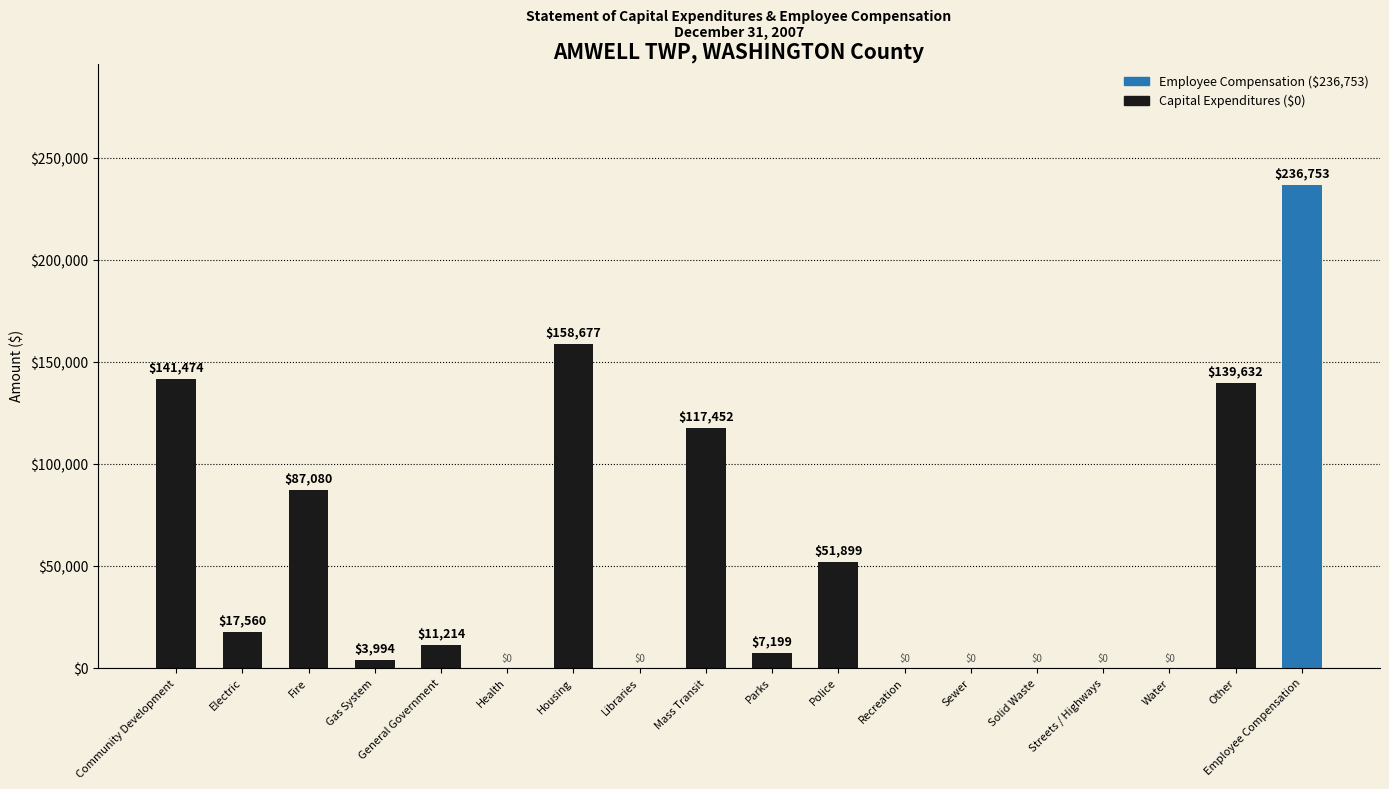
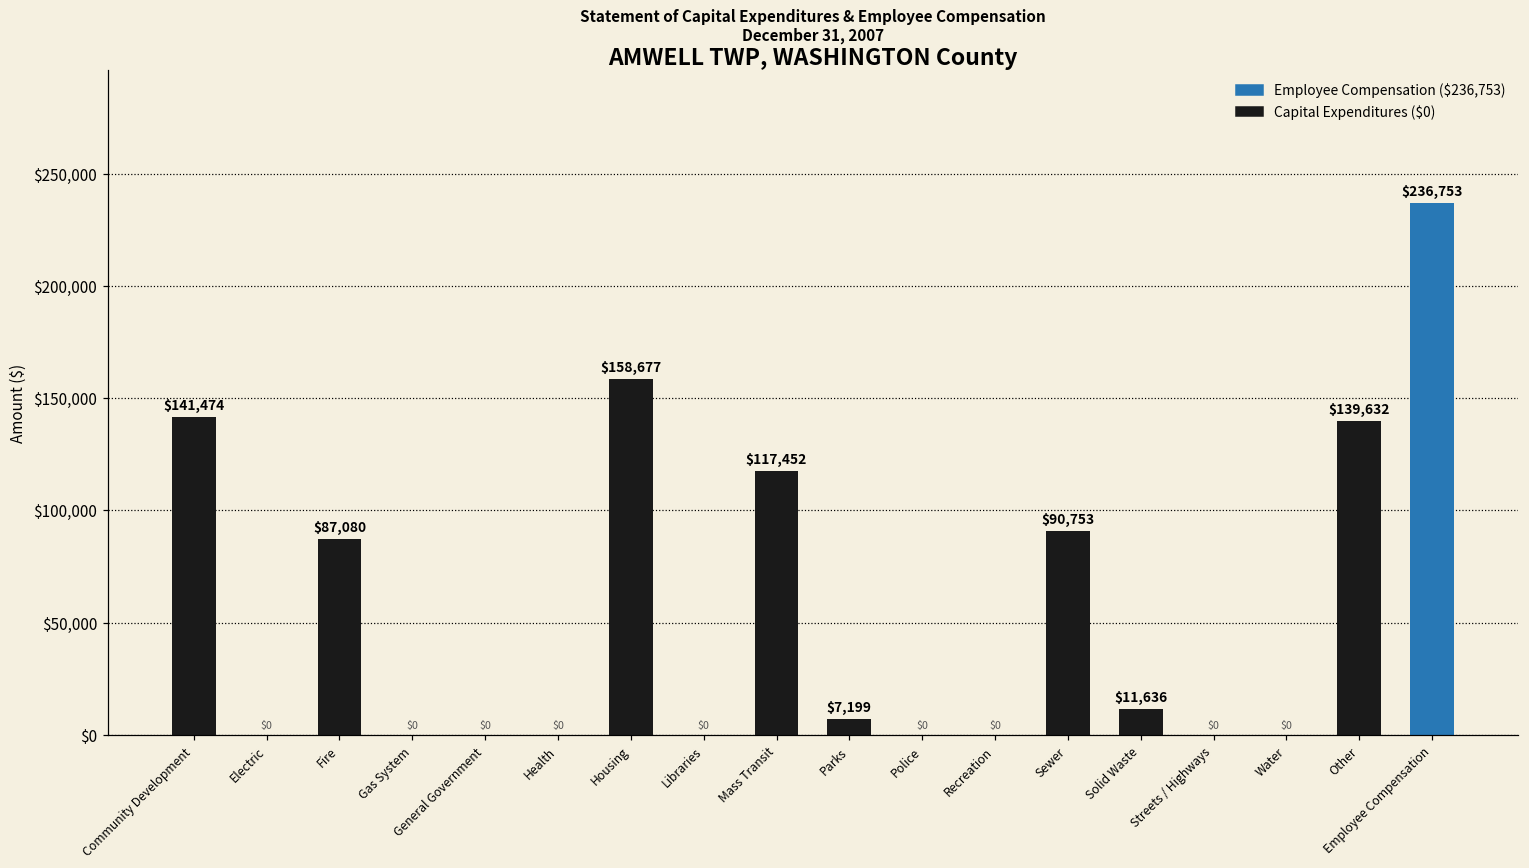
  {
    "Community Development": "$141,474",
-   "Electric": "$17,560",
+   "Electric": "$0",
    "Fire": "$87,080",
-   "Gas System": "$3,994",
-   "General Government": "$11,214",
+   "Gas System": "$0",
+   "General Government": "$0",
    "Health": "$0",
    "Housing": "$158,677",
    "Libraries": "$0",
    "Mass Transit": "$117,452",
    "Parks": "$7,199",
-   "Police": "$51,899",
+   "Police": "$0",
    "Recreation": "$0",
-   "Sewer": "$0",
-   "Solid Waste": "$0",
+   "Sewer": "$90,753",
+   "Solid Waste": "$11,636",
    "Streets / Highways": "$0",
    "Water": "$0",
    "Other": "$139,632",
    "Employee Compensation": "$236,753"
  }
